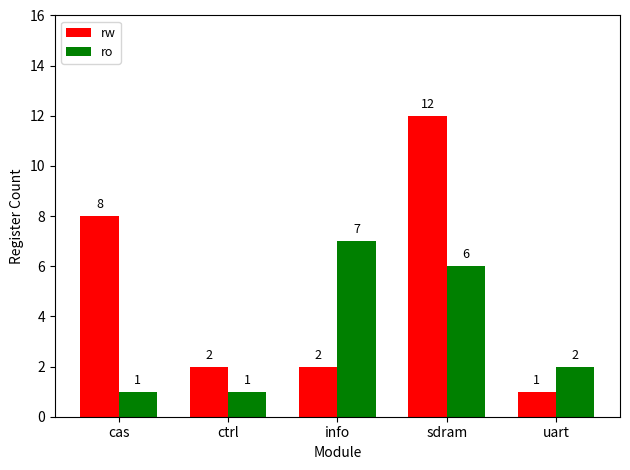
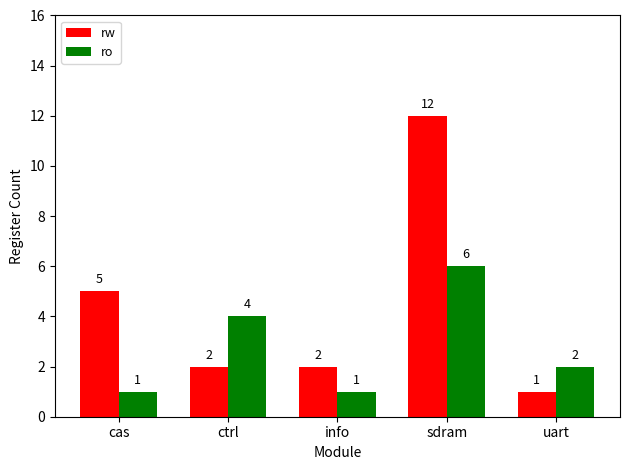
  {
    "rw": {
-     "cas": 8,
+     "cas": 5,
      "ctrl": 2,
      "info": 2,
      "sdram": 12,
      "uart": 1
    },
    "ro": {
      "cas": 1,
-     "ctrl": 1,
-     "info": 7,
+     "ctrl": 4,
+     "info": 1,
      "sdram": 6,
      "uart": 2
    }
  }
